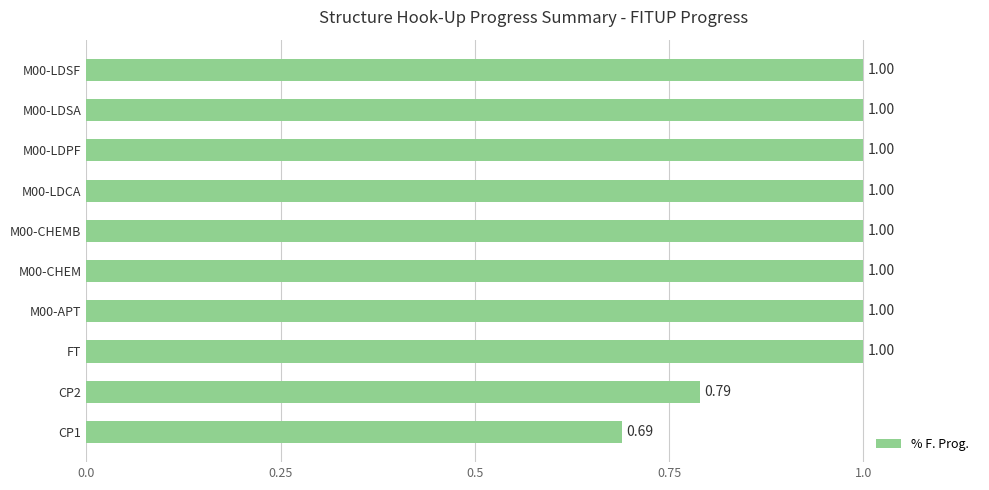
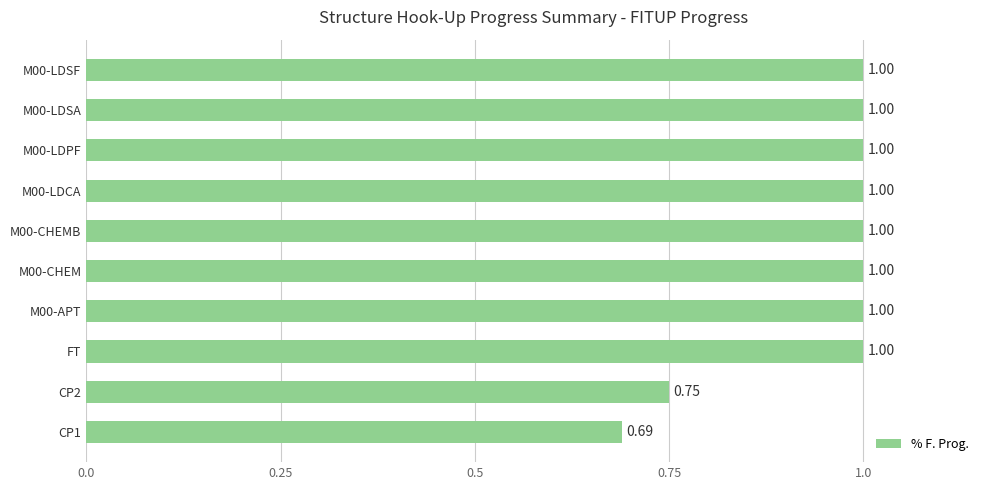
  {
    "M00-LDSF": 1.00,
    "M00-LDSA": 1.00,
    "M00-LDPF": 1.00,
    "M00-LDCA": 1.00,
    "M00-CHEMB": 1.00,
    "M00-CHEM": 1.00,
    "M00-APT": 1.00,
    "FT": 1.00,
-   "CP2": 0.79,
+   "CP2": 0.75,
    "CP1": 0.69
  }
